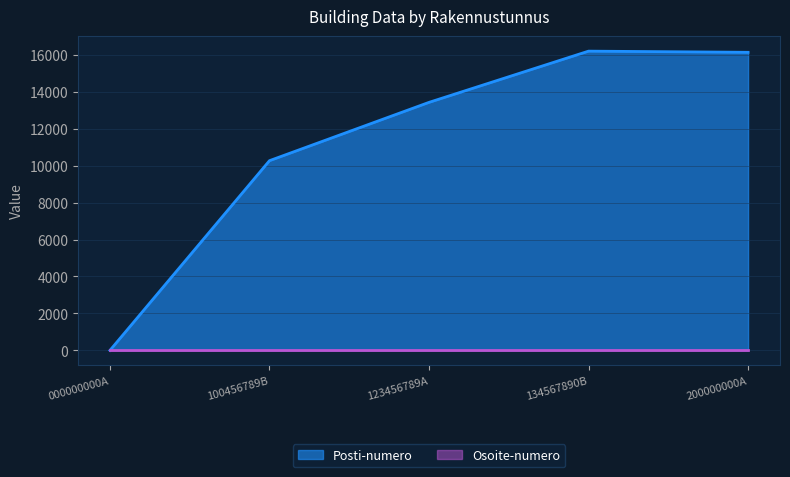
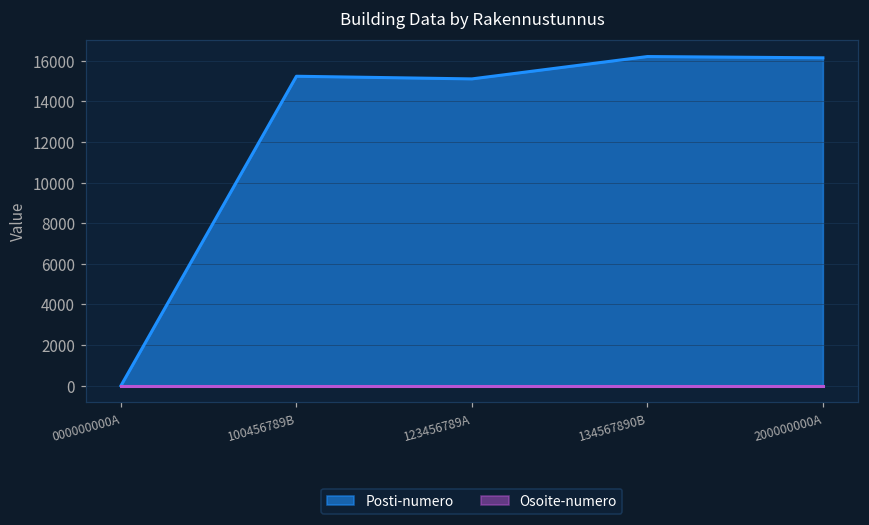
  {
    "Posti-numero": {
-     "100456789B": 10300,
-     "123456789A": 13400,
+     "100456789B": 15200,
+     "123456789A": 15100,
      "134567890B": 16200,
      "200000000A": 16100
    },
    "Osoite-numero": {
      "100456789B": 0,
      "123456789A": 0,
      "134567890B": 0,
      "200000000A": 0
    }
  }
